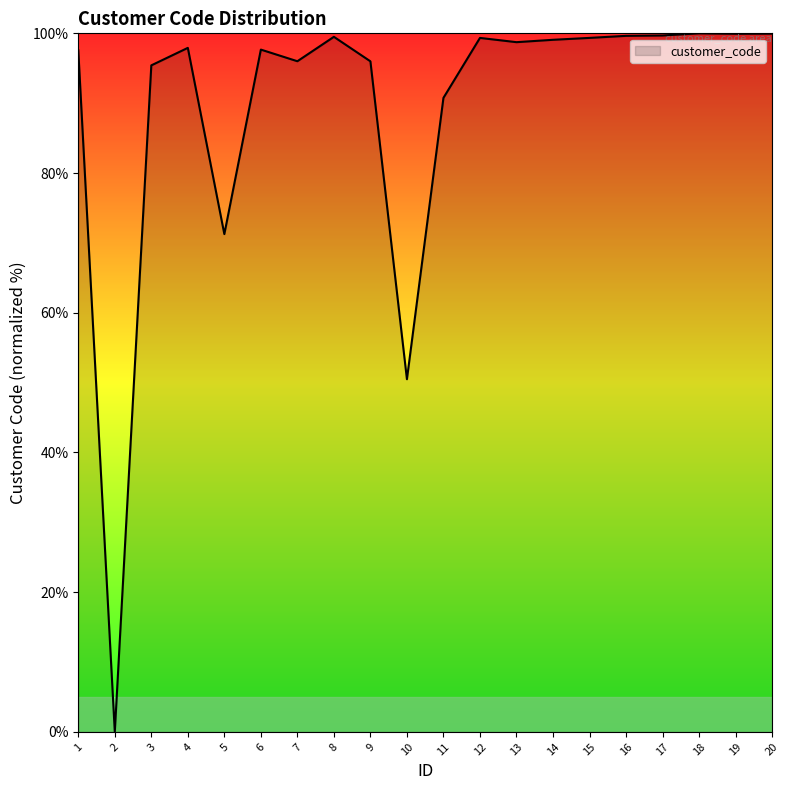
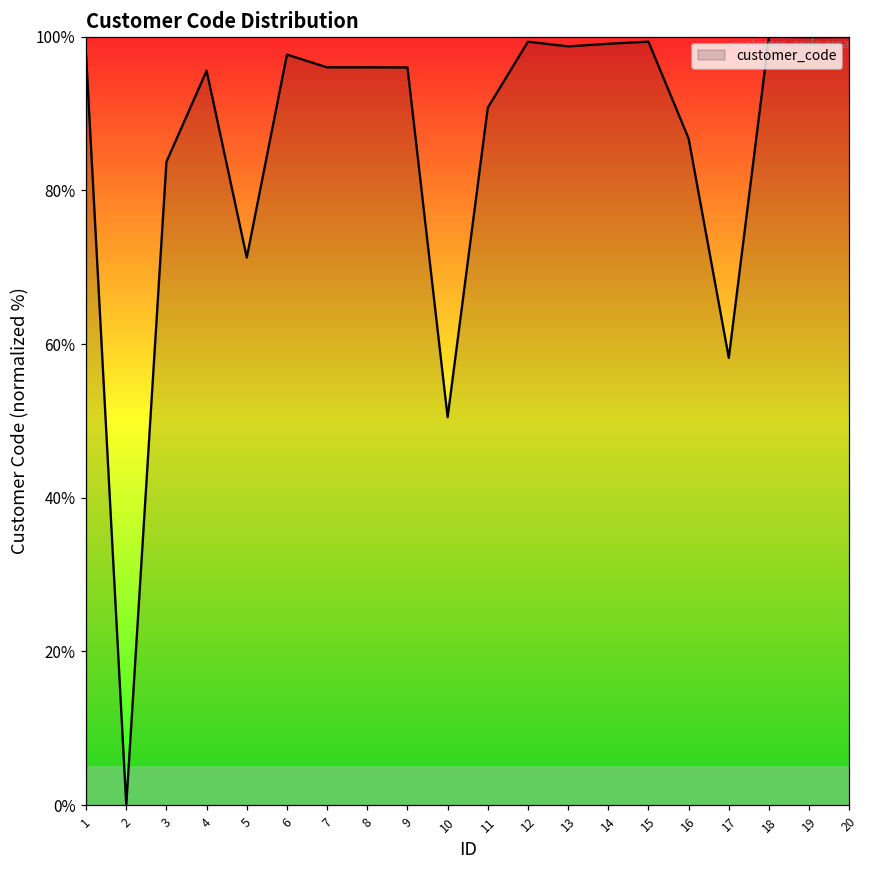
  {
    "1": "98%",
-   "3": "95%",
-   "4": "98%",
+   "3": "84%",
+   "4": "96%",
    "5": "71%",
    "6": "98%",
    "7": "96%",
-   "8": "100%",
+   "8": "96%",
    "9": "96%",
    "10": "50%",
    "11": "91%",
    "12": "99%",
    "13": "99%",
    "14": "99%",
    "15": "99%",
-   "16": "100%",
-   "17": "100%",
+   "16": "87%",
+   "17": "58%",
    "18": "100%",
    "19": "100%",
    "20": "100%"
  }
